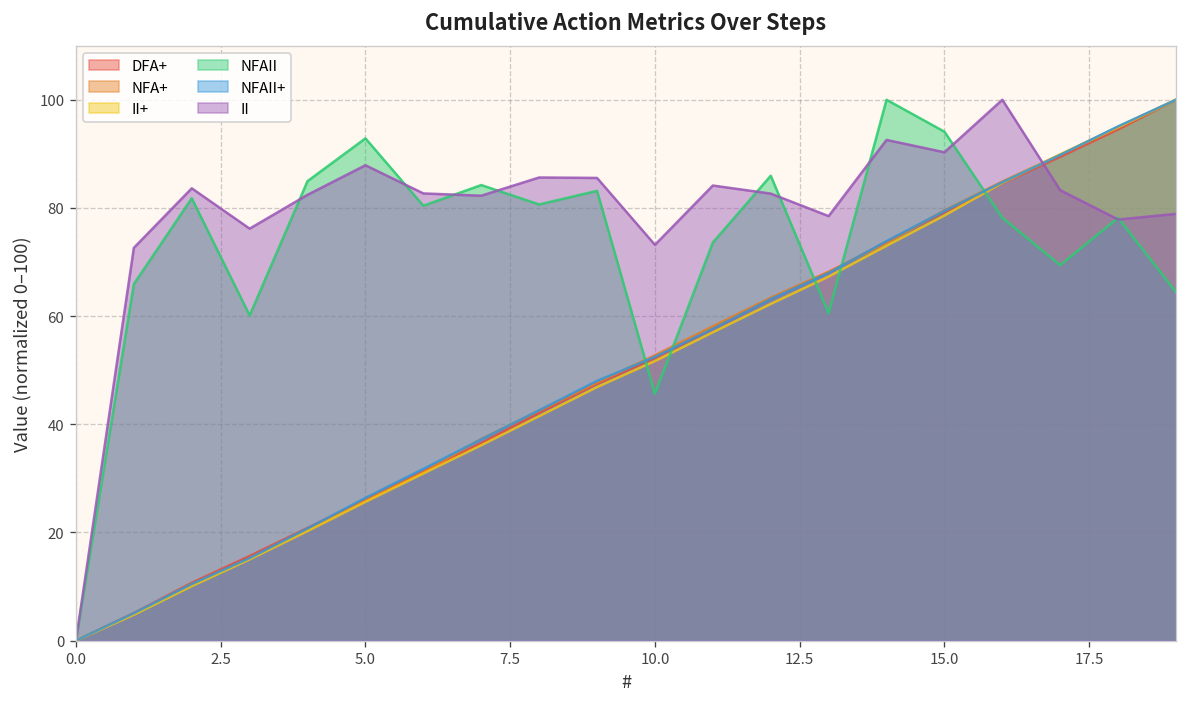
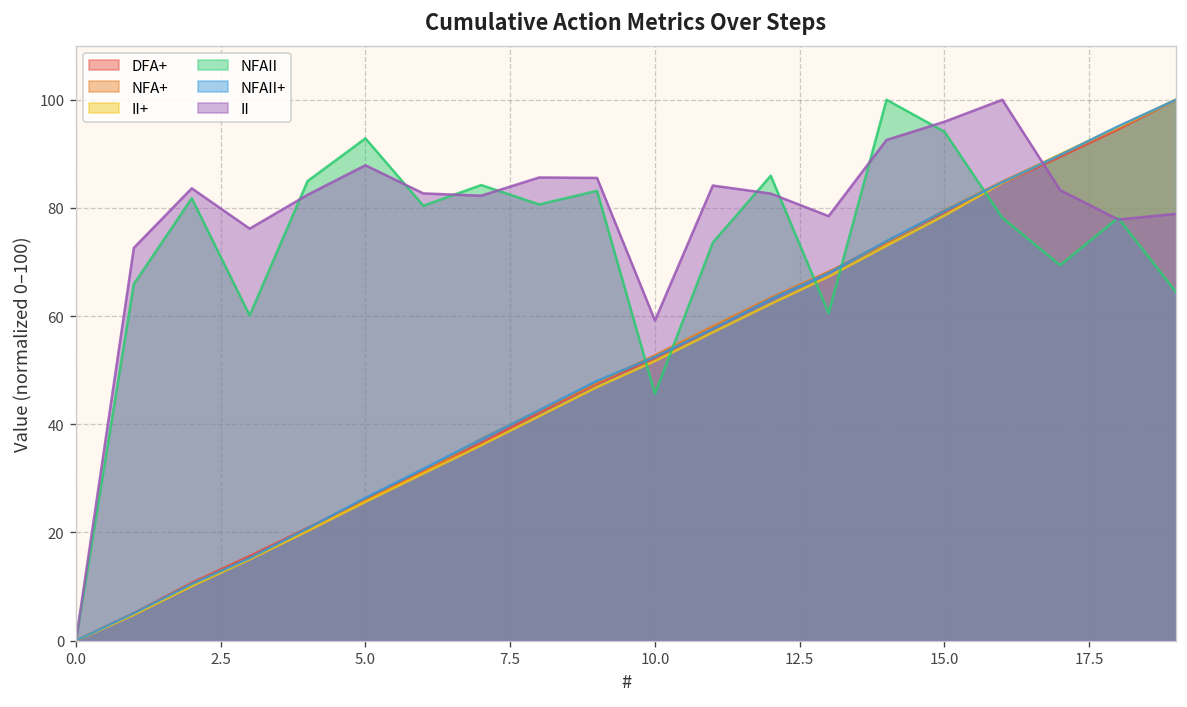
  {
    "NFAII": {
      "5.0": 93,
      "10.0": 46,
      "15.0": 94
    },
    "II": {
      "5.0": 88,
-     "10.0": 73,
-     "15.0": 90
+     "10.0": 59,
+     "15.0": 96
    }
  }
